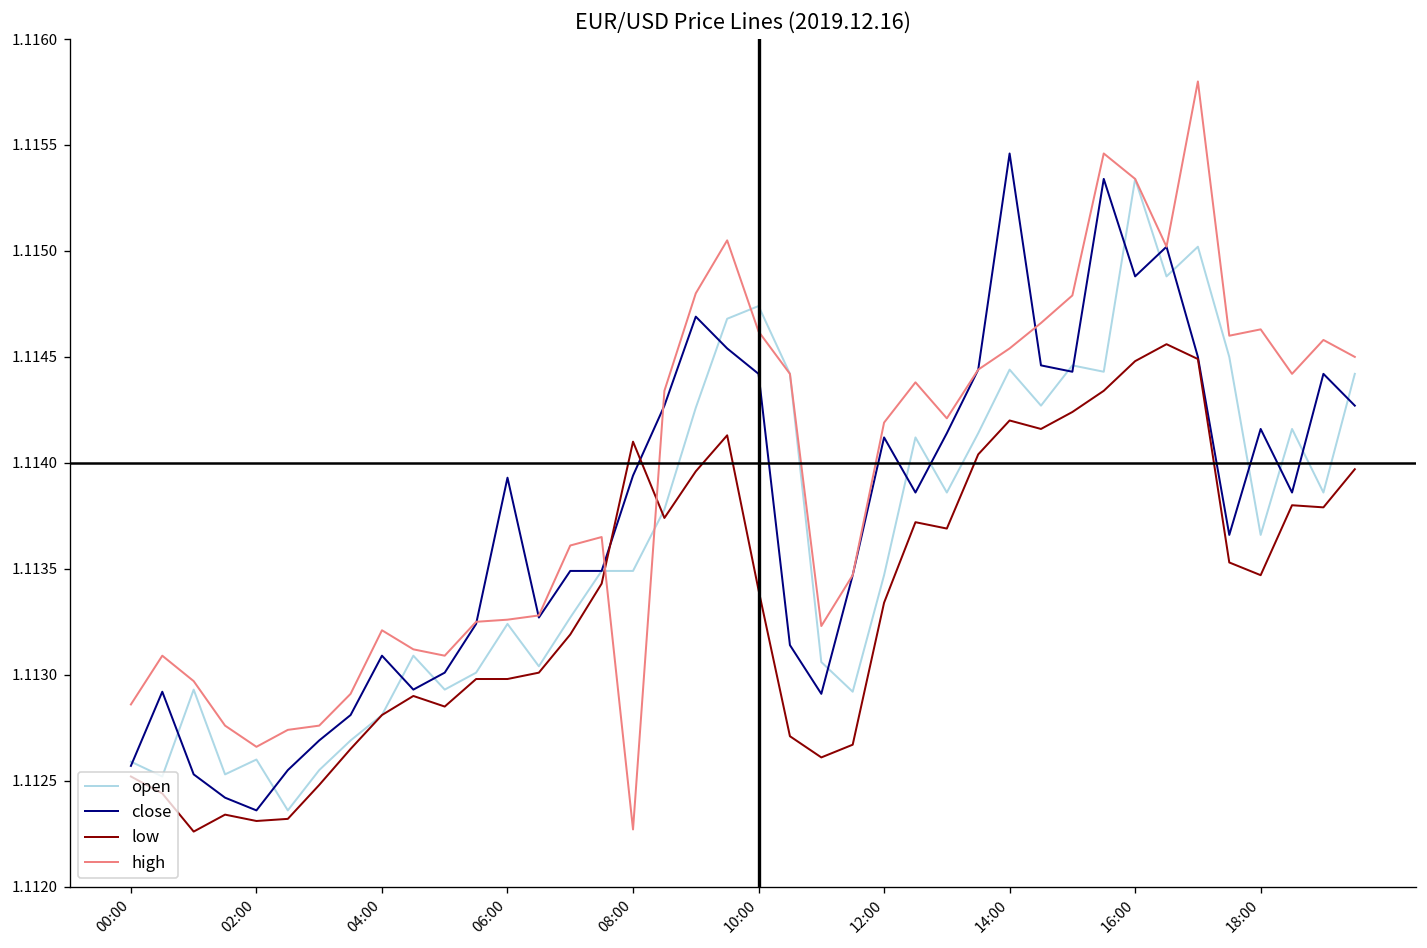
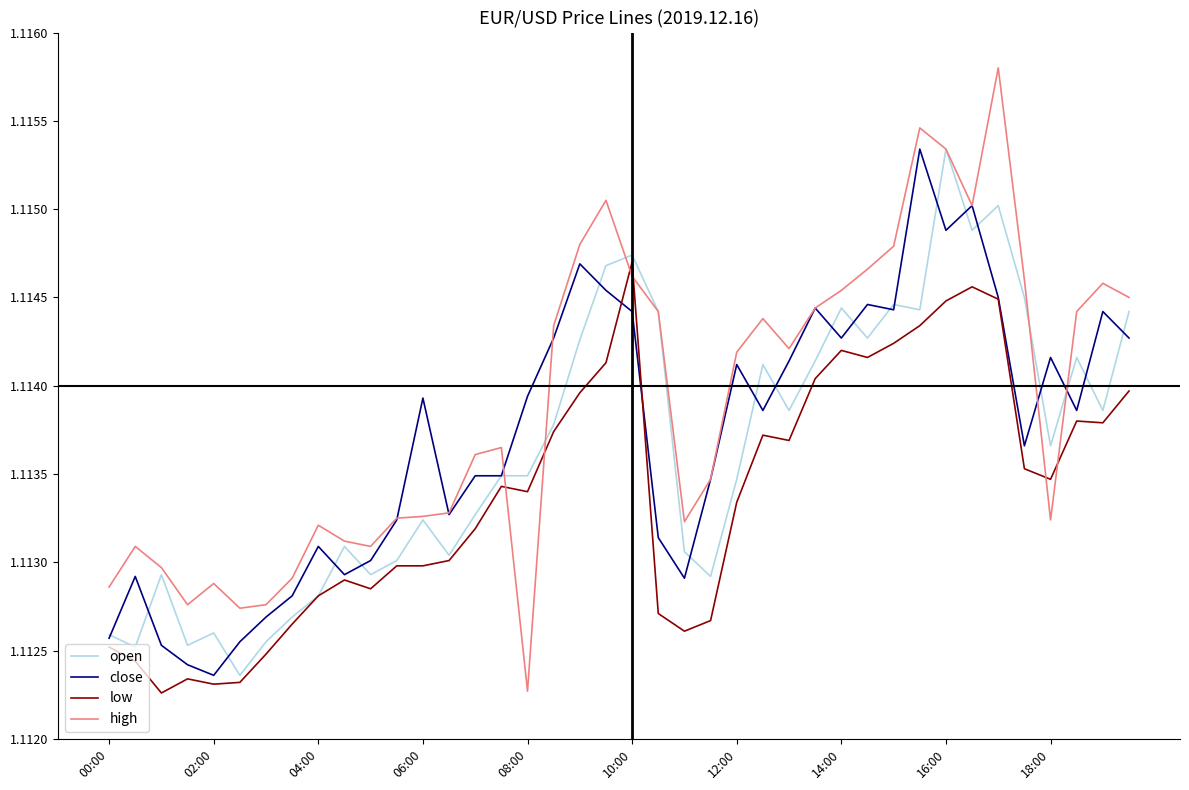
  {
    "open": {
      "00:00": 1.11259,
      "02:00": 1.11260,
      "06:00": 1.11324,
      "08:00": 1.11349,
      "10:00": 1.11474,
      "12:00": 1.11347,
      "14:00": 1.11444,
      "18:00": 1.11366
    },
    "close": {
      "00:00": 1.11257,
      "02:00": 1.11236,
      "04:00": 1.11309,
      "06:00": 1.11393,
      "08:00": 1.11394,
      "10:00": 1.11442,
      "12:00": 1.11412,
-     "14:00": 1.11546,
+     "14:00": 1.11427,
      "16:00": 1.11488,
      "18:00": 1.11416
    },
    "low": {
      "02:00": 1.1123,
      "06:00": 1.11298,
-     "08:00": 1.1141,
-     "10:00": 1.1134,
+     "08:00": 1.1134,
+     "10:00": 1.1147,
      "12:00": 1.11334,
      "14:00": 1.1142,
      "16:00": 1.11448,
      "18:00": 1.11347
    },
    "high": {
      "00:00": 1.11286,
-     "02:00": 1.11266,
+     "02:00": 1.11288,
      "04:00": 1.11321,
      "06:00": 1.11326,
      "08:00": 1.11227,
      "10:00": 1.11462,
      "12:00": 1.11419,
      "14:00": 1.11454,
-     "18:00": 1.11463
+     "18:00": 1.11324
    }
  }
